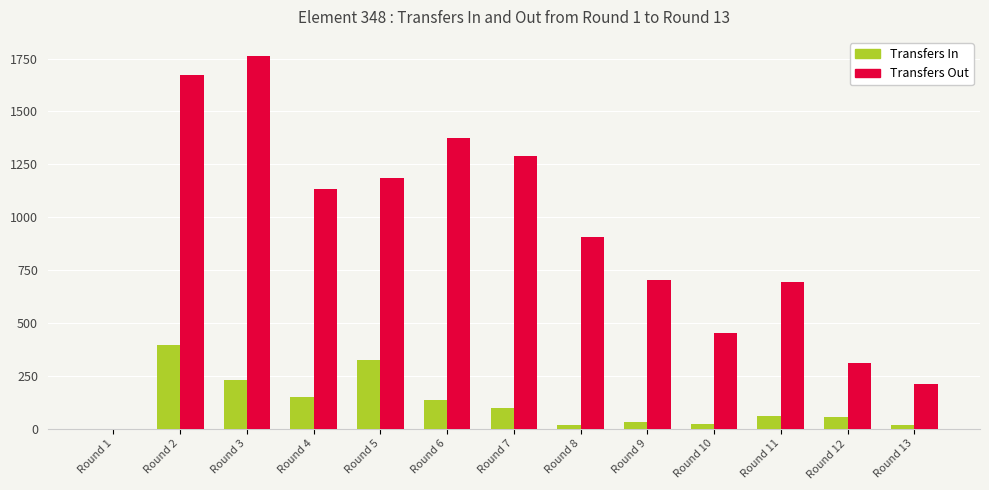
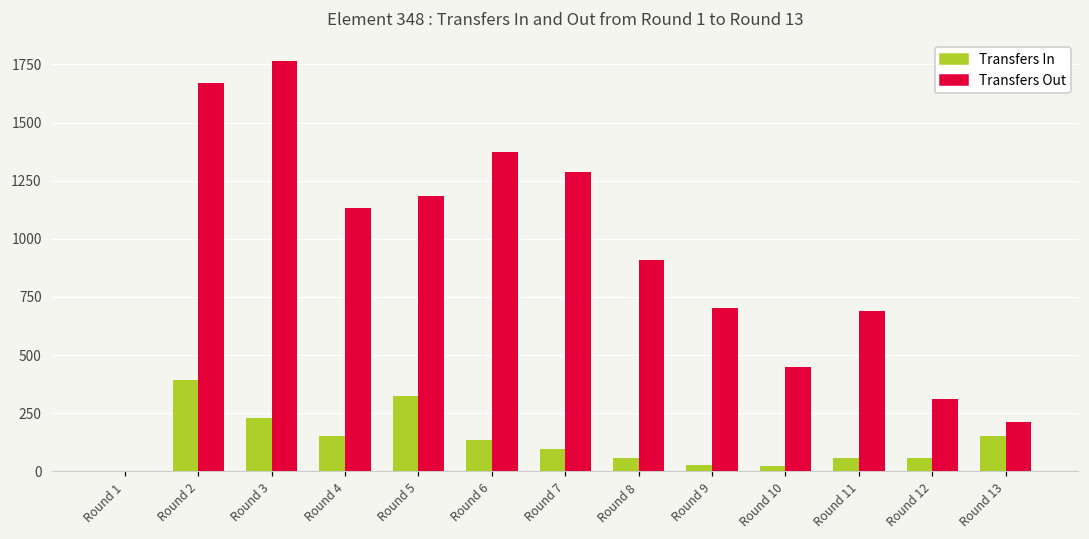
  {
    "Transfers In": {
      "Round 1": 0,
      "Round 2": 400,
      "Round 3": 230,
      "Round 4": 150,
      "Round 5": 330,
      "Round 6": 140,
      "Round 7": 100,
-     "Round 8": 20,
+     "Round 8": 60,
      "Round 9": 30,
      "Round 10": 20,
      "Round 11": 60,
      "Round 12": 60,
-     "Round 13": 20
+     "Round 13": 150
    },
    "Transfers Out": {
      "Round 1": 0,
      "Round 2": 1670,
      "Round 3": 1760,
      "Round 4": 1130,
      "Round 5": 1190,
      "Round 6": 1370,
      "Round 7": 1290,
      "Round 8": 910,
      "Round 9": 700,
      "Round 10": 450,
      "Round 11": 690,
      "Round 12": 310,
      "Round 13": 210
    }
  }
